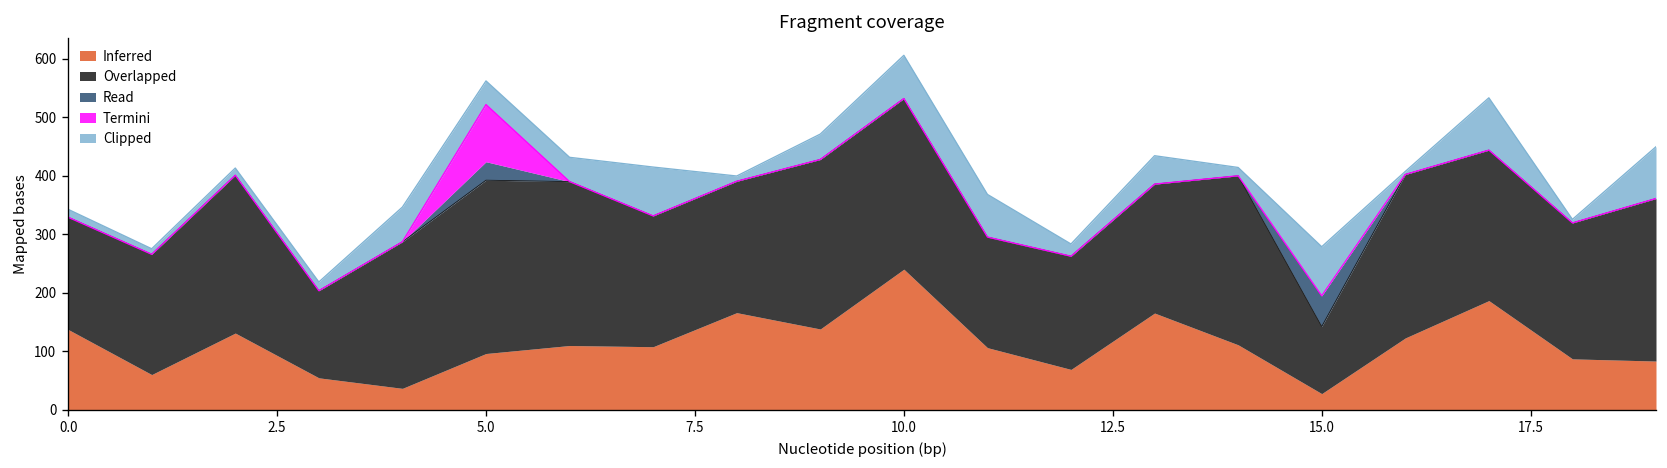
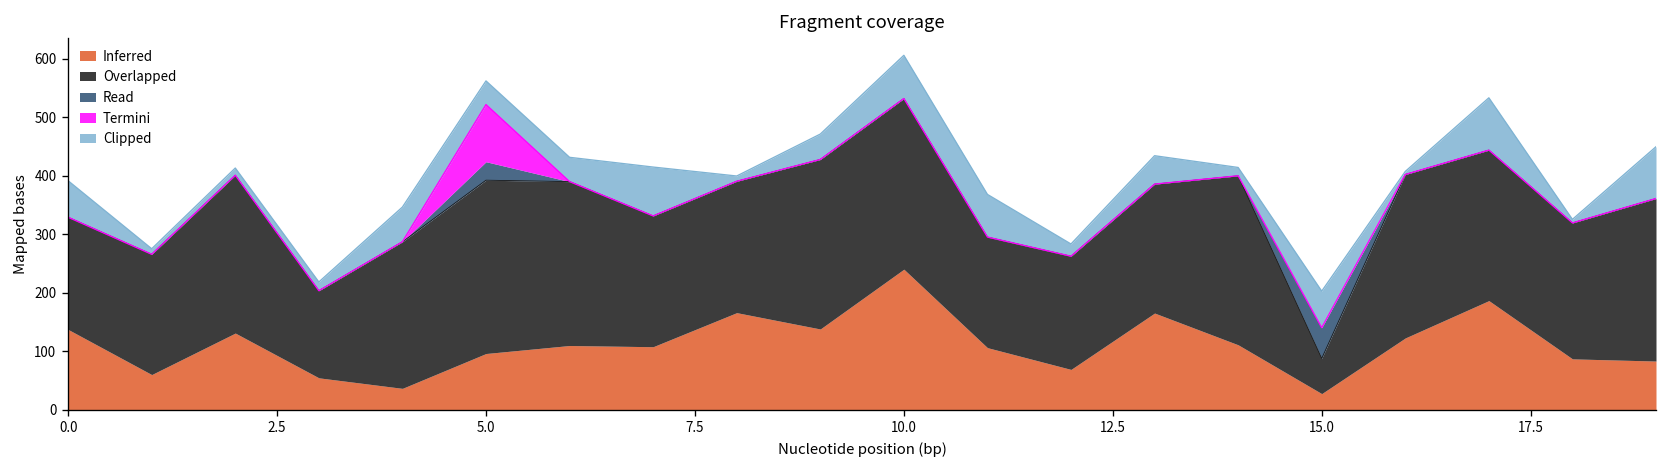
  {
    "Inferred": {
      "0.0": 140,
      "5.0": 100,
      "10.0": 240,
      "15.0": 30
    },
    "Overlapped": {
      "5.0": 300,
-     "15.0": 110
+     "15.0": 60
    },
    "Read": {
      "5.0": 30
    },
    "Termini": {
      "5.0": 100
    },
    "Clipped": {
-     "0.0": 10,
+     "0.0": 60,
      "5.0": 40,
      "10.0": 70,
-     "15.0": 80
+     "15.0": 60
    }
  }
